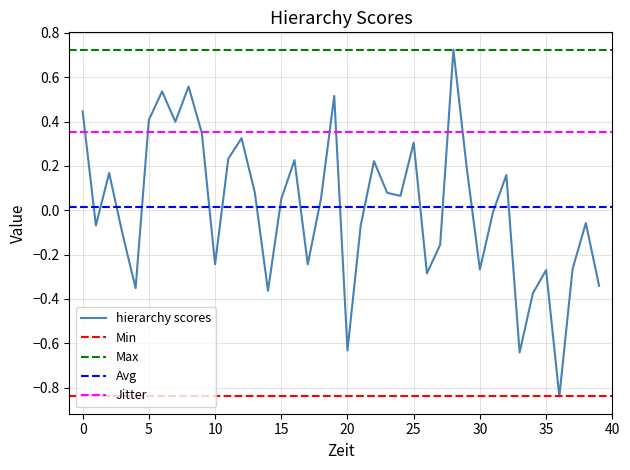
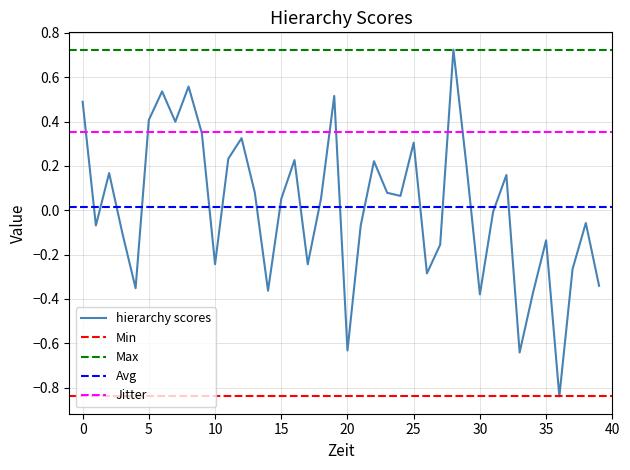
  {
-   "0": 0.45,
+   "0": 0.49,
    "5": 0.41,
    "10": -0.24,
    "15": 0.05,
    "20": -0.63,
    "25": 0.30,
-   "30": -0.27,
-   "35": -0.27
+   "30": -0.38,
+   "35": -0.14
  }
